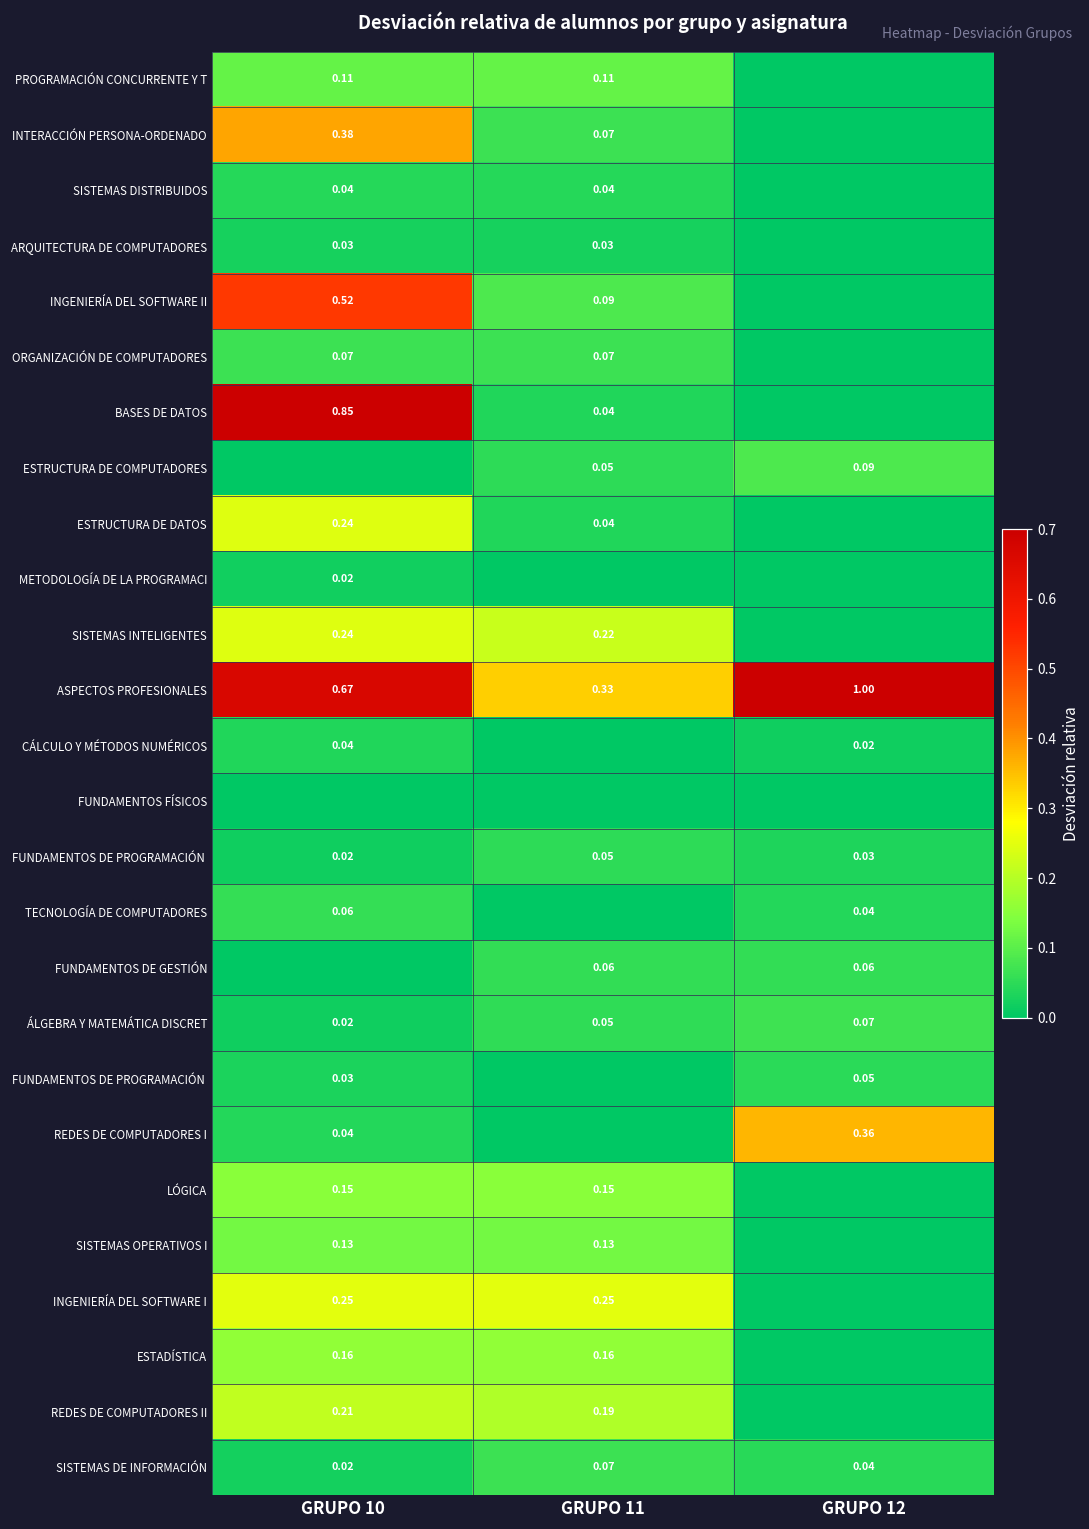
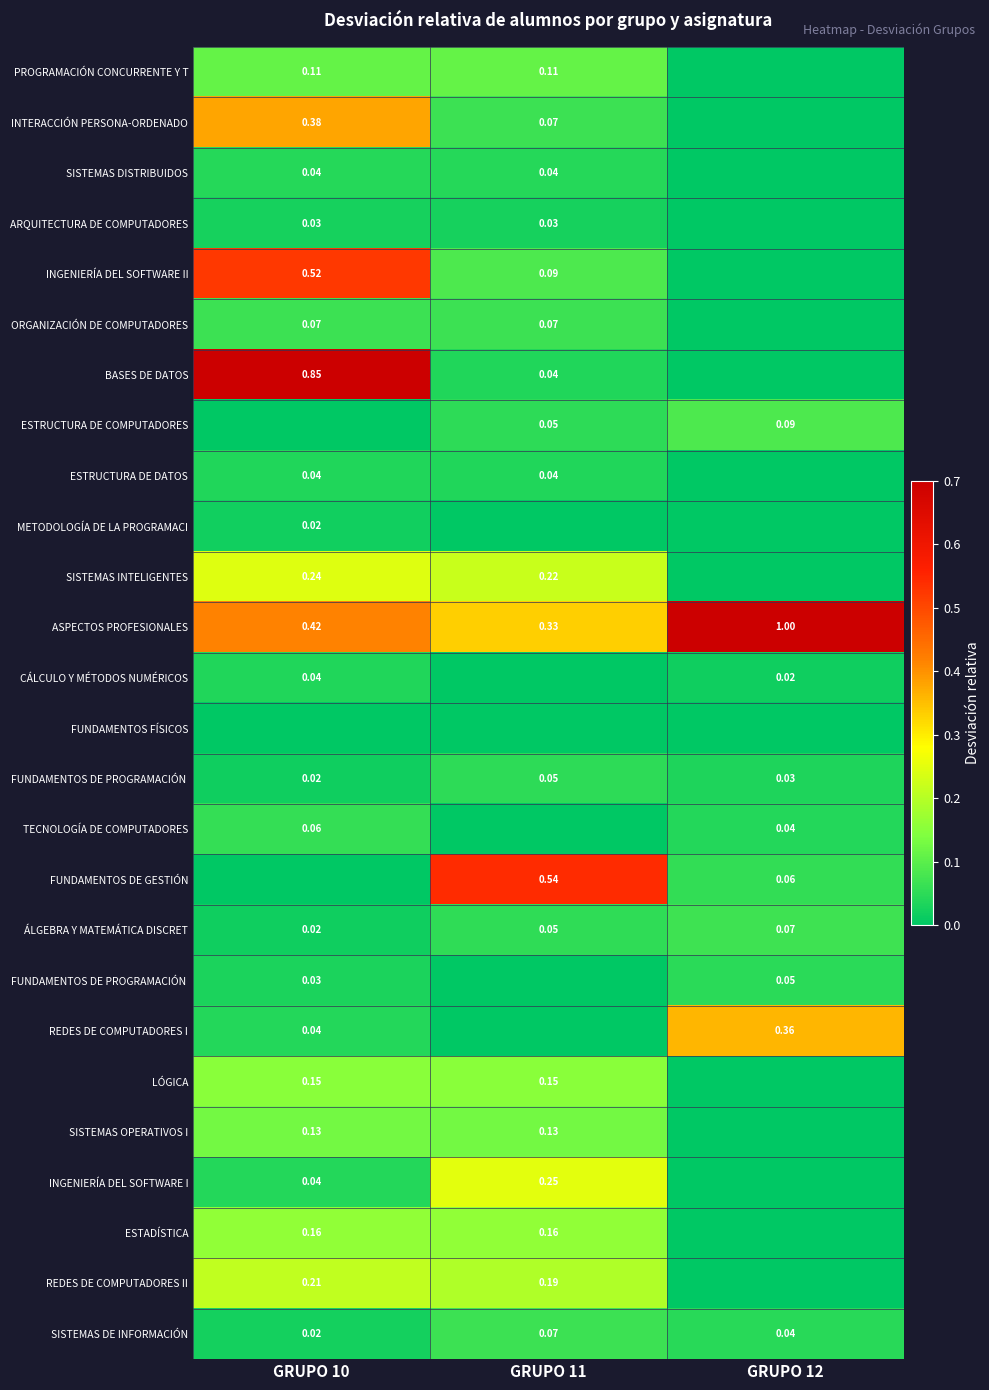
  {
    "PROGRAMACIÓN CONCURRENTE Y T": {
      "GRUPO 10": 0.11,
      "GRUPO 11": 0.11
    },
    "INTERACCIÓN PERSONA-ORDENADO": {
      "GRUPO 10": 0.38,
      "GRUPO 11": 0.07
    },
    "SISTEMAS DISTRIBUIDOS": {
      "GRUPO 10": 0.04,
      "GRUPO 11": 0.04
    },
    "ARQUITECTURA DE COMPUTADORES": {
      "GRUPO 10": 0.03,
      "GRUPO 11": 0.03
    },
    "INGENIERÍA DEL SOFTWARE II": {
      "GRUPO 10": 0.52,
      "GRUPO 11": 0.09
    },
    "ORGANIZACIÓN DE COMPUTADORES": {
      "GRUPO 10": 0.07,
      "GRUPO 11": 0.07
    },
    "BASES DE DATOS": {
      "GRUPO 10": 0.85,
      "GRUPO 11": 0.04
    },
    "ESTRUCTURA DE COMPUTADORES": {
      "GRUPO 11": 0.05,
      "GRUPO 12": 0.09
    },
    "ESTRUCTURA DE DATOS": {
-     "GRUPO 10": 0.24,
+     "GRUPO 10": 0.04,
      "GRUPO 11": 0.04
    },
    "METODOLOGÍA DE LA PROGRAMACI": {
      "GRUPO 10": 0.02
    },
    "SISTEMAS INTELIGENTES": {
      "GRUPO 10": 0.24,
      "GRUPO 11": 0.22
    },
    "ASPECTOS PROFESIONALES": {
-     "GRUPO 10": 0.67,
+     "GRUPO 10": 0.42,
      "GRUPO 11": 0.33,
      "GRUPO 12": 1.00
    },
    "CÁLCULO Y MÉTODOS NUMÉRICOS": {
      "GRUPO 10": 0.04,
      "GRUPO 12": 0.02
    },
    "TECNOLOGÍA DE COMPUTADORES": {
      "GRUPO 10": 0.06,
      "GRUPO 12": 0.04
    },
    "FUNDAMENTOS DE GESTIÓN": {
-     "GRUPO 11": 0.06,
+     "GRUPO 11": 0.54,
      "GRUPO 12": 0.06
    },
    "ÁLGEBRA Y MATEMÁTICA DISCRET": {
      "GRUPO 10": 0.02,
      "GRUPO 11": 0.05,
      "GRUPO 12": 0.07
    },
    "REDES DE COMPUTADORES I": {
      "GRUPO 10": 0.04,
      "GRUPO 12": 0.36
    },
    "LÓGICA": {
      "GRUPO 10": 0.15,
      "GRUPO 11": 0.15
    },
    "SISTEMAS OPERATIVOS I": {
      "GRUPO 10": 0.13,
      "GRUPO 11": 0.13
    },
    "INGENIERÍA DEL SOFTWARE I": {
-     "GRUPO 10": 0.25,
+     "GRUPO 10": 0.04,
      "GRUPO 11": 0.25
    },
    "ESTADÍSTICA": {
      "GRUPO 10": 0.16,
      "GRUPO 11": 0.16
    },
    "REDES DE COMPUTADORES II": {
      "GRUPO 10": 0.21,
      "GRUPO 11": 0.19
    },
    "SISTEMAS DE INFORMACIÓN": {
      "GRUPO 10": 0.02,
      "GRUPO 11": 0.07,
      "GRUPO 12": 0.04
    }
  }
